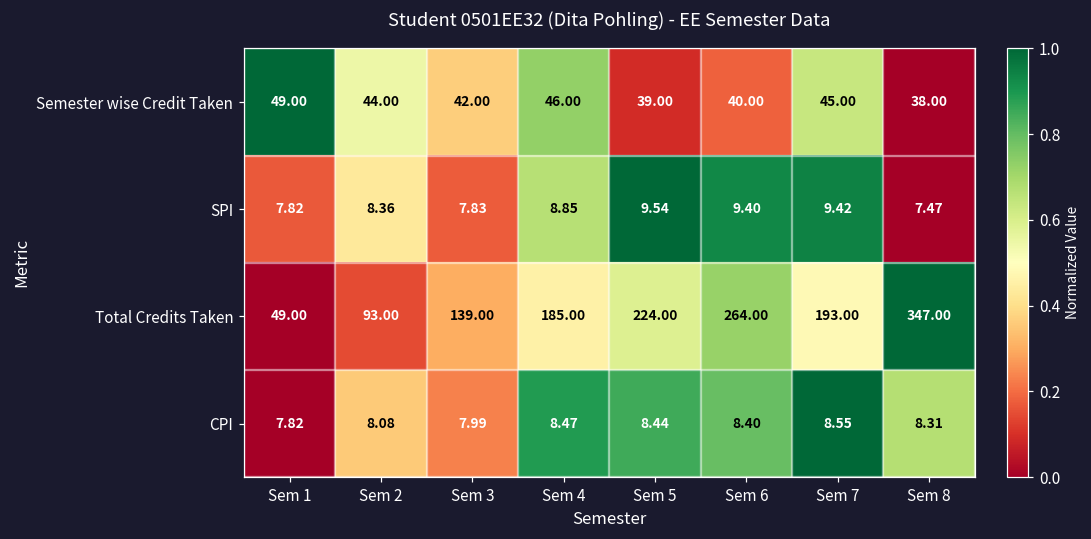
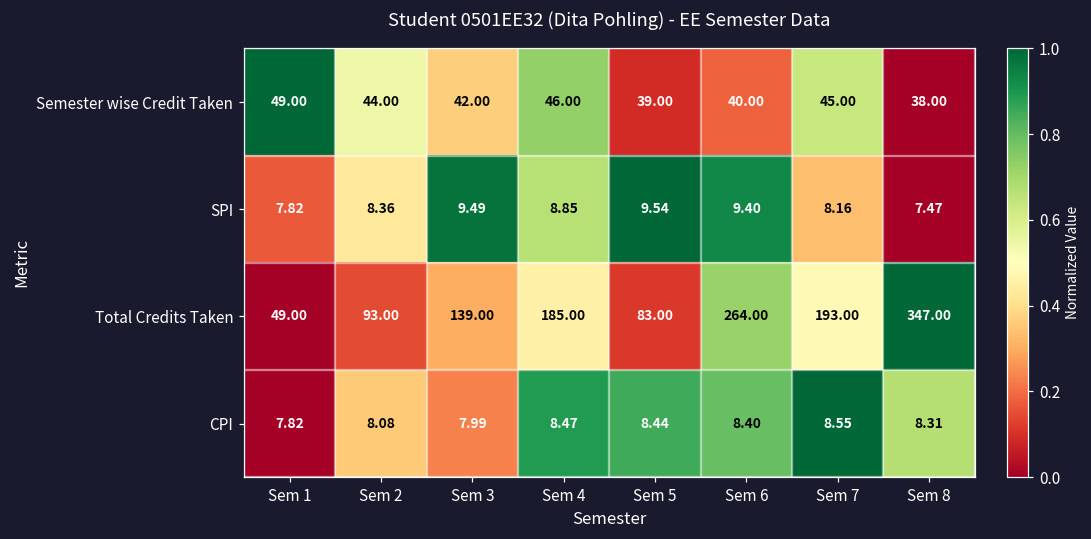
  {
    "Semester wise Credit Taken": {
      "Sem 1": 49.00,
      "Sem 2": 44.00,
      "Sem 3": 42.00,
      "Sem 4": 46.00,
      "Sem 5": 39.00,
      "Sem 6": 40.00,
      "Sem 7": 45.00,
      "Sem 8": 38.00
    },
    "SPI": {
      "Sem 1": 7.82,
      "Sem 2": 8.36,
-     "Sem 3": 7.83,
+     "Sem 3": 9.49,
      "Sem 4": 8.85,
      "Sem 5": 9.54,
      "Sem 6": 9.40,
-     "Sem 7": 9.42,
+     "Sem 7": 8.16,
      "Sem 8": 7.47
    },
    "Total Credits Taken": {
      "Sem 1": 49.00,
      "Sem 2": 93.00,
      "Sem 3": 139.00,
      "Sem 4": 185.00,
-     "Sem 5": 224.00,
+     "Sem 5": 83.00,
      "Sem 6": 264.00,
      "Sem 7": 193.00,
      "Sem 8": 347.00
    },
    "CPI": {
      "Sem 1": 7.82,
      "Sem 2": 8.08,
      "Sem 3": 7.99,
      "Sem 4": 8.47,
      "Sem 5": 8.44,
      "Sem 6": 8.40,
      "Sem 7": 8.55,
      "Sem 8": 8.31
    }
  }
